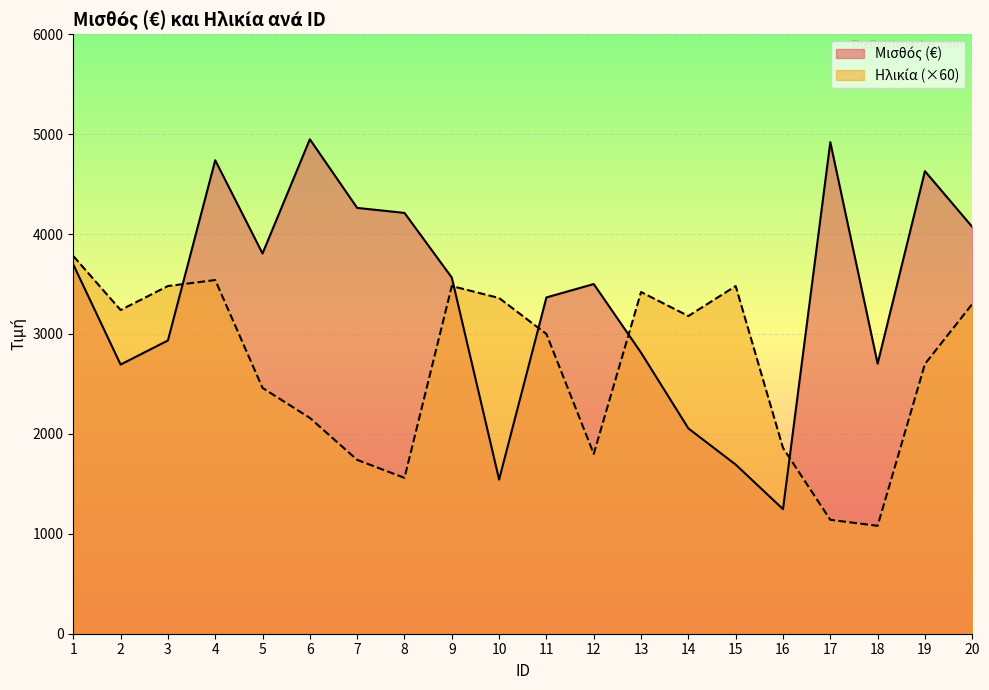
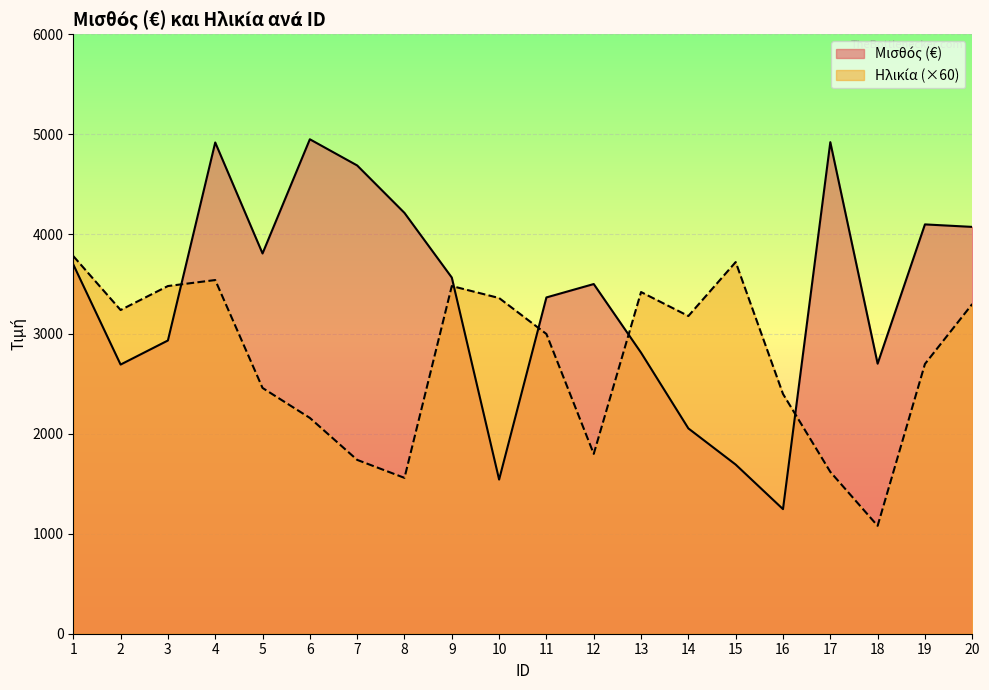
  {
    "Μισθός (€)": {
      "1": 3700,
      "2": 2700,
      "3": 2900,
-     "4": 4700,
+     "4": 4900,
      "5": 3800,
      "6": 4900,
-     "7": 4300,
+     "7": 4700,
      "8": 4200,
      "9": 3600,
      "10": 1500,
      "11": 3400,
      "12": 3500,
      "13": 2800,
      "14": 2100,
      "15": 1700,
      "16": 1200,
      "17": 4900,
      "18": 2700,
-     "19": 4600,
+     "19": 4100,
      "20": 4100
    },
    "Ηλικία (×60)": {
      "1": 3800,
      "2": 3200,
      "3": 3500,
      "4": 3500,
      "5": 2500,
      "6": 2200,
      "7": 1700,
      "8": 1600,
      "9": 3500,
      "10": 3400,
      "11": 3000,
      "12": 1800,
      "13": 3400,
      "14": 3200,
-     "15": 3500,
-     "16": 1900,
-     "17": 1100,
+     "15": 3700,
+     "16": 2400,
+     "17": 1600,
      "18": 1100,
      "19": 2700,
      "20": 3300
    }
  }
